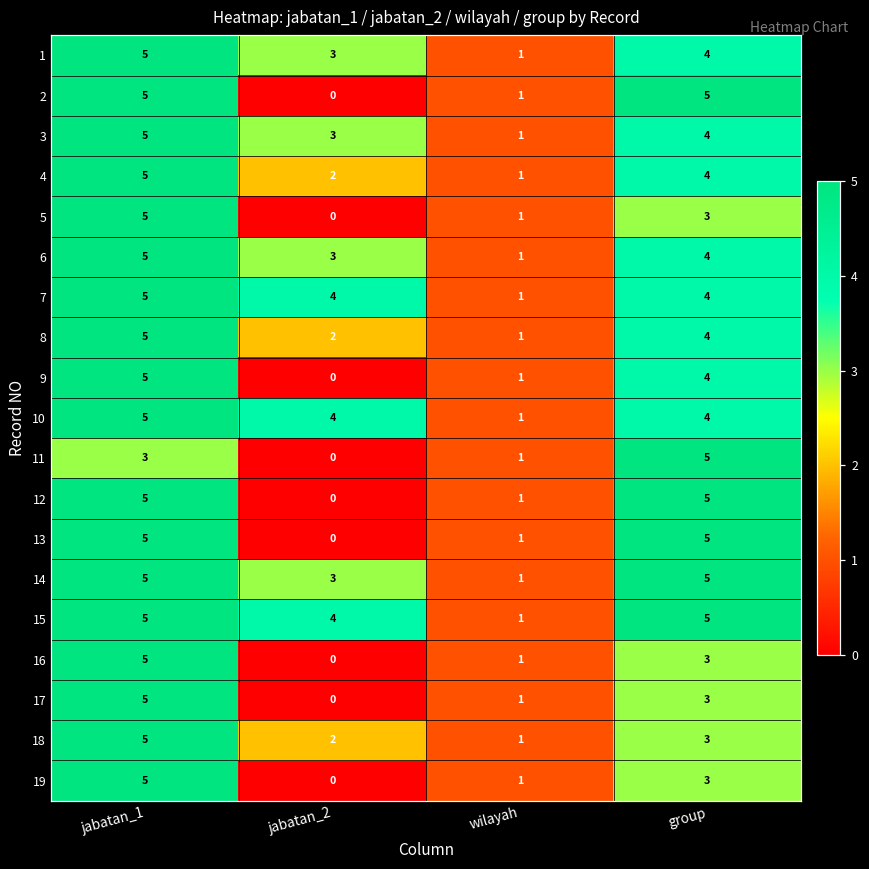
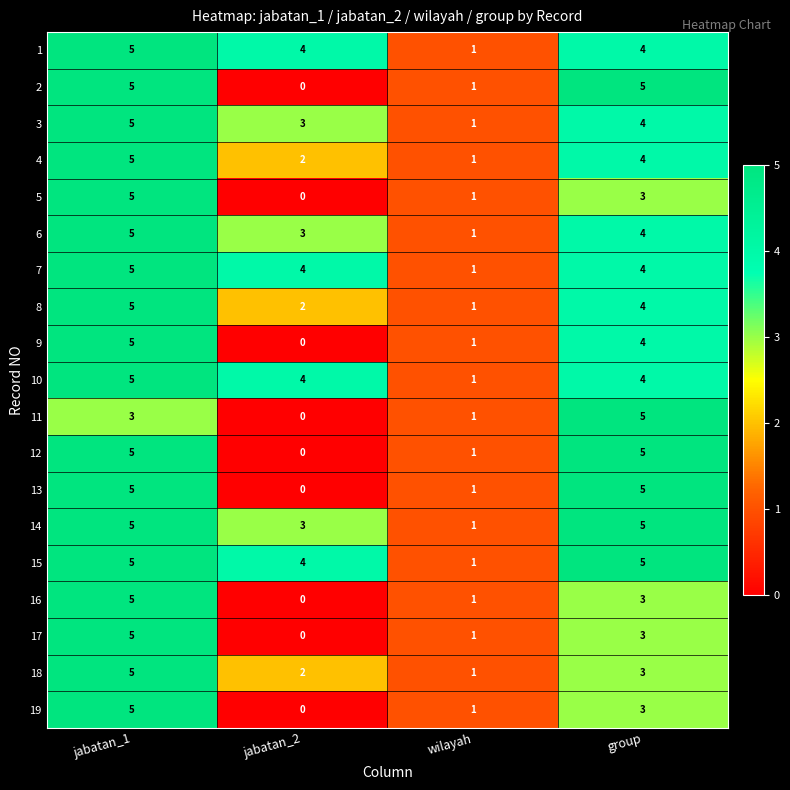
  {
    "1": {
      "jabatan_1": 5,
-     "jabatan_2": 3,
+     "jabatan_2": 4,
      "wilayah": 1,
      "group": 4
    },
    "2": {
      "jabatan_1": 5,
      "jabatan_2": 0,
      "wilayah": 1,
      "group": 5
    },
    "3": {
      "jabatan_1": 5,
      "jabatan_2": 3,
      "wilayah": 1,
      "group": 4
    },
    "4": {
      "jabatan_1": 5,
      "jabatan_2": 2,
      "wilayah": 1,
      "group": 4
    },
    "5": {
      "jabatan_1": 5,
      "jabatan_2": 0,
      "wilayah": 1,
      "group": 3
    },
    "6": {
      "jabatan_1": 5,
      "jabatan_2": 3,
      "wilayah": 1,
      "group": 4
    },
    "7": {
      "jabatan_1": 5,
      "jabatan_2": 4,
      "wilayah": 1,
      "group": 4
    },
    "8": {
      "jabatan_1": 5,
      "jabatan_2": 2,
      "wilayah": 1,
      "group": 4
    },
    "9": {
      "jabatan_1": 5,
      "jabatan_2": 0,
      "wilayah": 1,
      "group": 4
    },
    "10": {
      "jabatan_1": 5,
      "jabatan_2": 4,
      "wilayah": 1,
      "group": 4
    },
    "11": {
      "jabatan_1": 3,
      "jabatan_2": 0,
      "wilayah": 1,
      "group": 5
    },
    "12": {
      "jabatan_1": 5,
      "jabatan_2": 0,
      "wilayah": 1,
      "group": 5
    },
    "13": {
      "jabatan_1": 5,
      "jabatan_2": 0,
      "wilayah": 1,
      "group": 5
    },
    "14": {
      "jabatan_1": 5,
      "jabatan_2": 3,
      "wilayah": 1,
      "group": 5
    },
    "15": {
      "jabatan_1": 5,
      "jabatan_2": 4,
      "wilayah": 1,
      "group": 5
    },
    "16": {
      "jabatan_1": 5,
      "jabatan_2": 0,
      "wilayah": 1,
      "group": 3
    },
    "17": {
      "jabatan_1": 5,
      "jabatan_2": 0,
      "wilayah": 1,
      "group": 3
    },
    "18": {
      "jabatan_1": 5,
      "jabatan_2": 2,
      "wilayah": 1,
      "group": 3
    },
    "19": {
      "jabatan_1": 5,
      "jabatan_2": 0,
      "wilayah": 1,
      "group": 3
    }
  }
